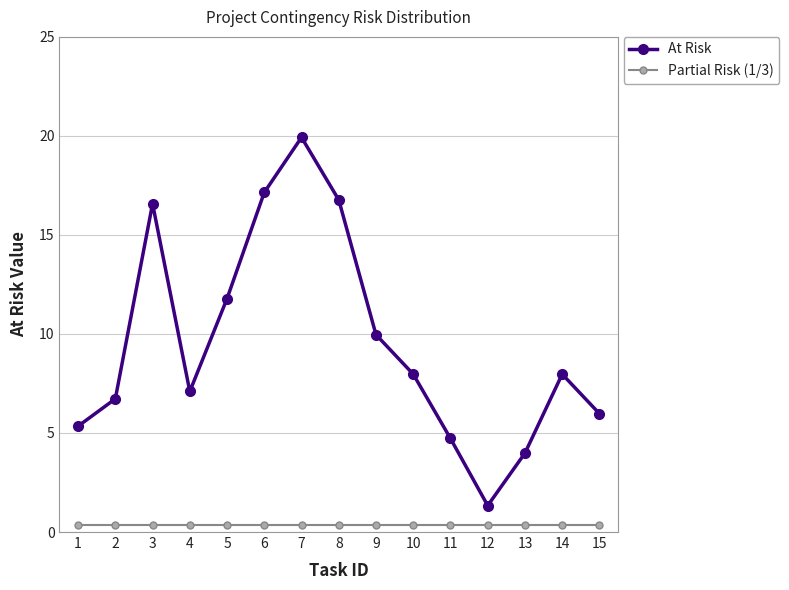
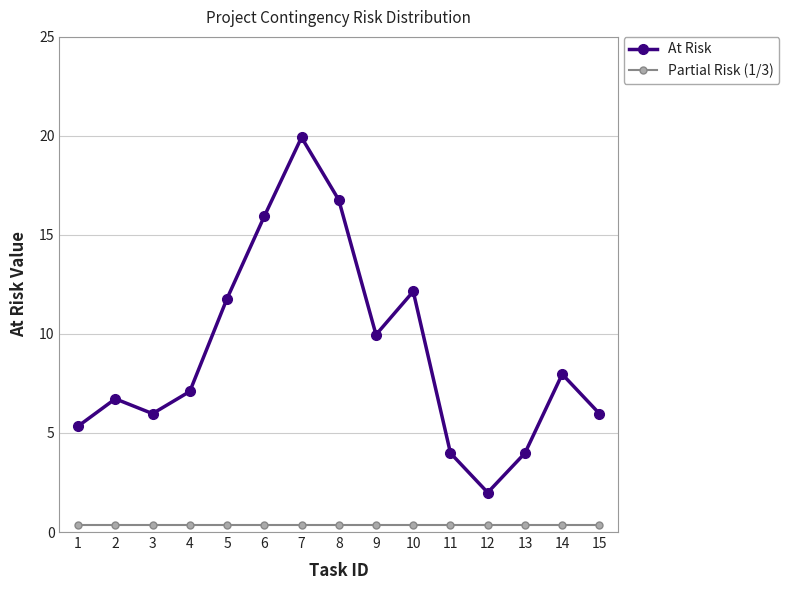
  {
    "At Risk": {
      "1": 5.3,
      "2": 6.7,
-     "3": 16.6,
+     "3": 6.0,
      "4": 7.1,
      "5": 11.8,
-     "6": 17.1,
+     "6": 15.9,
      "7": 19.9,
      "8": 16.8,
      "9": 10.0,
-     "10": 8.0,
-     "11": 4.7,
-     "12": 1.3,
+     "10": 12.1,
+     "11": 4.0,
+     "12": 2.0,
      "13": 4.0,
      "14": 8.0,
      "15": 6.0
    },
    "Partial Risk (1/3)": {
      "1": 0.3,
      "2": 0.3,
      "3": 0.3,
      "4": 0.3,
      "5": 0.3,
      "6": 0.3,
      "7": 0.3,
      "8": 0.3,
      "9": 0.3,
      "10": 0.3,
      "11": 0.3,
      "12": 0.3,
      "13": 0.3,
      "14": 0.3,
      "15": 0.3
    }
  }
